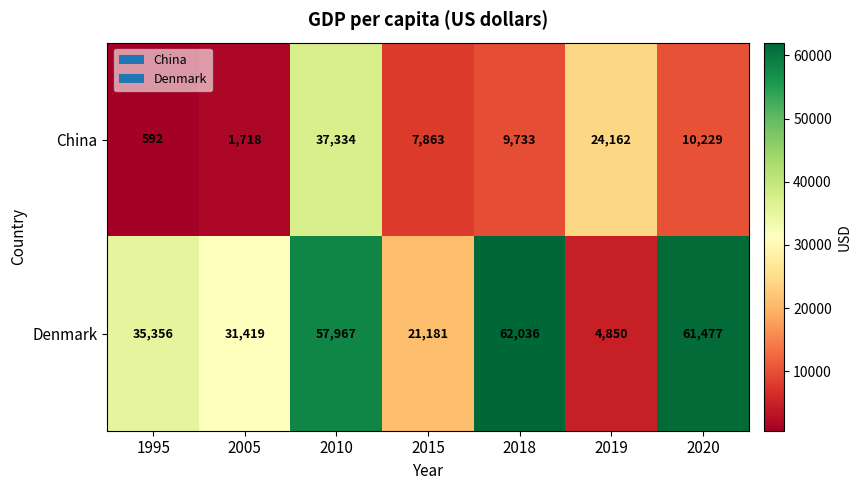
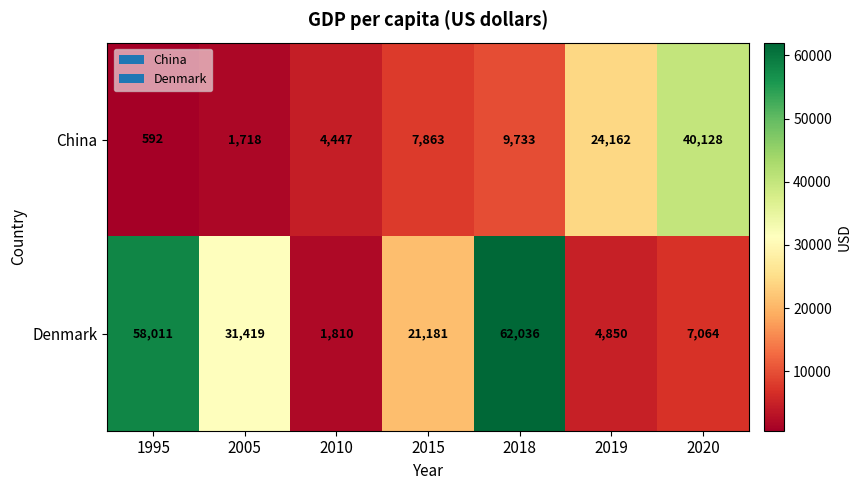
  {
    "China": {
      "1995": "592",
      "2005": "1,718",
-     "2010": "37,334",
+     "2010": "4,447",
      "2015": "7,863",
      "2018": "9,733",
      "2019": "24,162",
-     "2020": "10,229"
+     "2020": "40,128"
    },
    "Denmark": {
-     "1995": "35,356",
+     "1995": "58,011",
      "2005": "31,419",
-     "2010": "57,967",
+     "2010": "1,810",
      "2015": "21,181",
      "2018": "62,036",
      "2019": "4,850",
-     "2020": "61,477"
+     "2020": "7,064"
    }
  }
